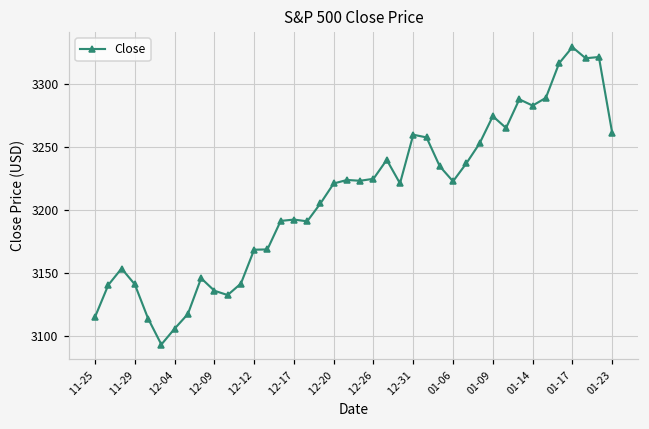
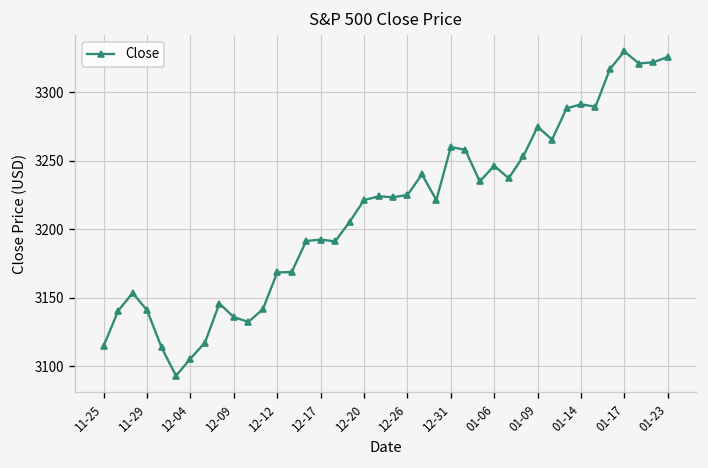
  {
    "11-25": 3115,
    "11-29": 3141,
    "12-04": 3106,
    "12-09": 3136,
    "12-12": 3169,
    "12-17": 3193,
    "12-20": 3221,
    "12-26": 3225,
    "12-31": 3260,
-   "01-06": 3223,
+   "01-06": 3246,
    "01-09": 3275,
-   "01-14": 3283,
+   "01-14": 3291,
    "01-17": 3330,
-   "01-23": 3262
+   "01-23": 3326
  }
